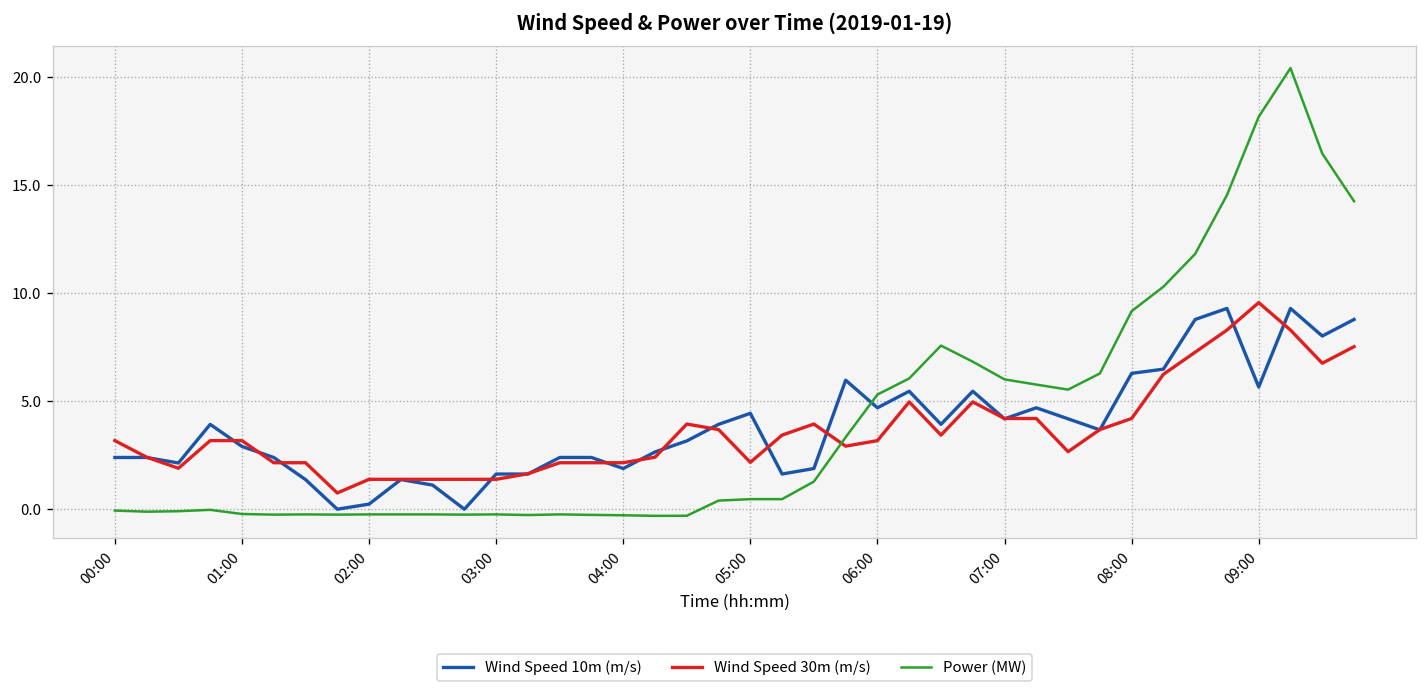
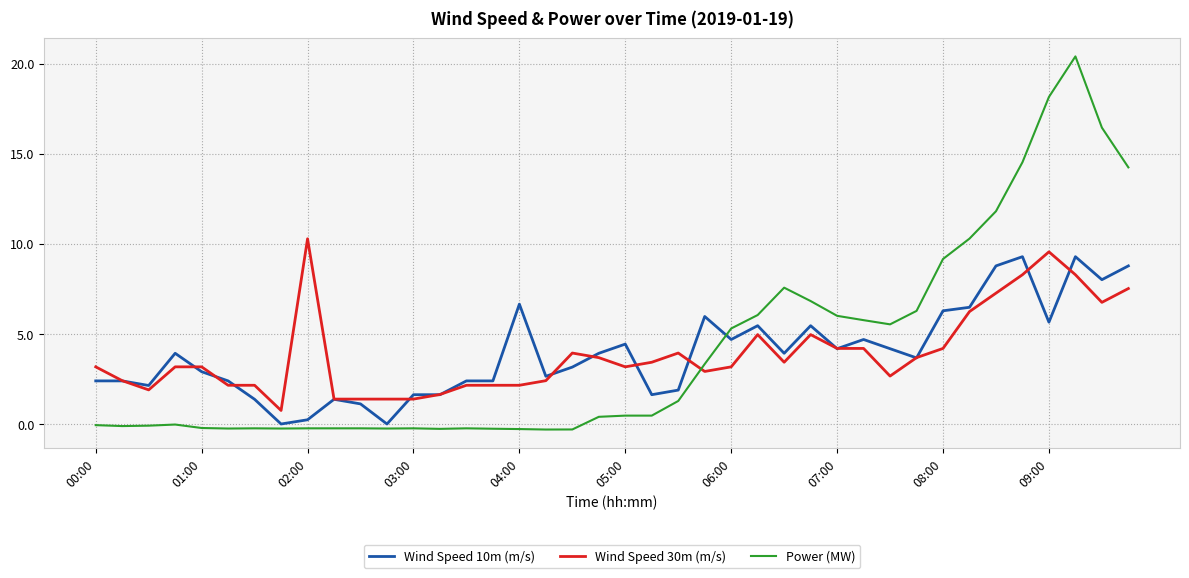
  {
    "Wind Speed 10m (m/s)": {
      "00:00": 2.4,
      "01:00": 2.9,
      "02:00": 0.2,
      "03:00": 1.6,
-     "04:00": 1.9,
+     "04:00": 6.7,
      "05:00": 4.4,
      "06:00": 4.7,
      "08:00": 6.3,
      "09:00": 5.7
    },
    "Wind Speed 30m (m/s)": {
      "00:00": 3.2,
      "01:00": 3.2,
-     "02:00": 1.4,
+     "02:00": 10.3,
      "03:00": 1.4,
      "04:00": 2.1,
-     "05:00": 2.2,
+     "05:00": 3.2,
      "06:00": 3.2,
      "08:00": 4.2,
      "09:00": 9.6
    },
    "Power (MW)": {
      "00:00": -0.1,
      "01:00": -0.2,
      "02:00": -0.2,
      "03:00": -0.2,
      "04:00": -0.3,
      "05:00": 0.5,
      "06:00": 5.3,
      "07:00": 6.0,
      "08:00": 9.2,
      "09:00": 18.2
    }
  }
